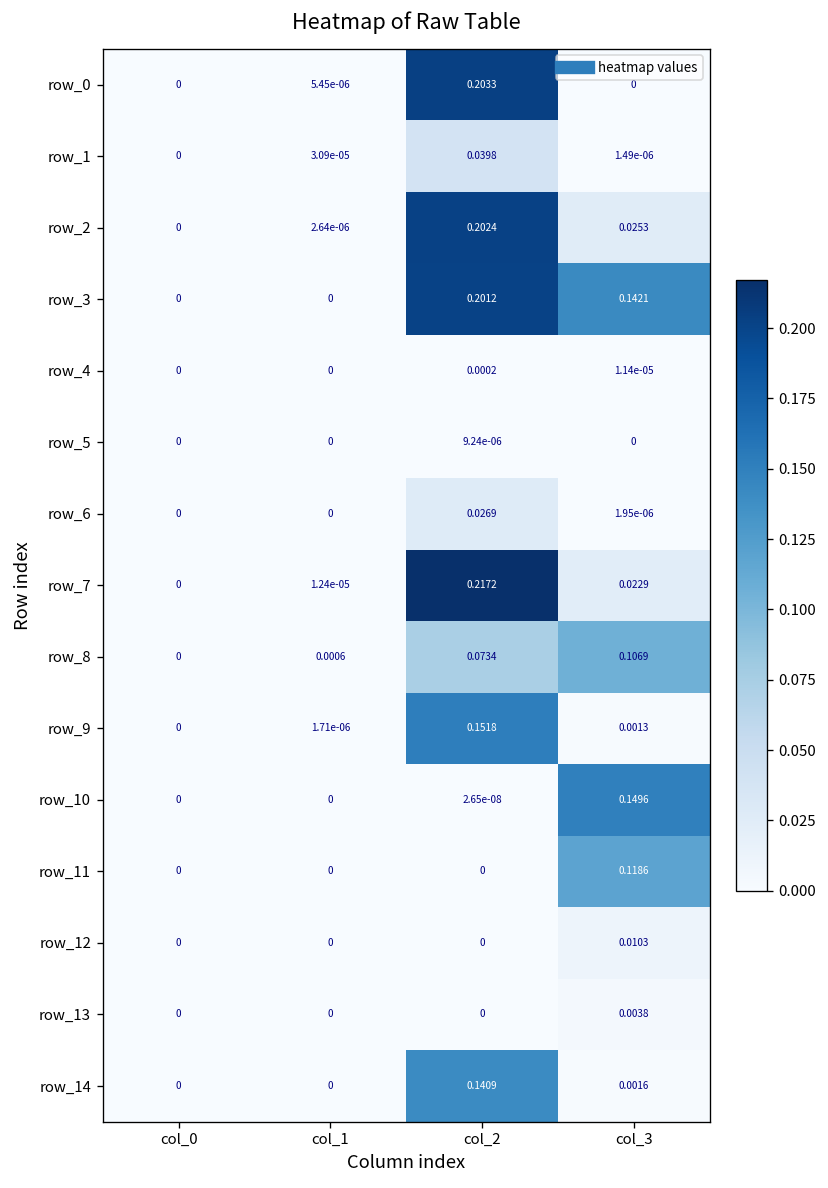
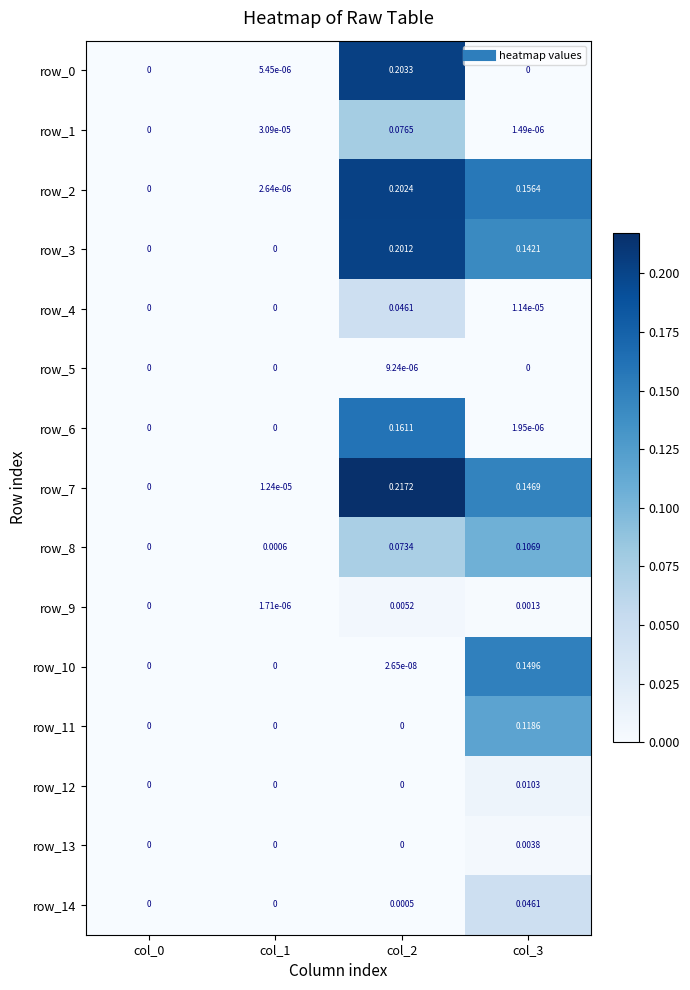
  {
    "row_0": {
      "col_0": "0",
      "col_1": "5.45e-06",
      "col_2": "0.2033",
      "col_3": "0"
    },
    "row_1": {
      "col_0": "0",
      "col_1": "3.09e-05",
-     "col_2": "0.0398",
+     "col_2": "0.0765",
      "col_3": "1.49e-06"
    },
    "row_2": {
      "col_0": "0",
      "col_1": "2.64e-06",
      "col_2": "0.2024",
-     "col_3": "0.0253"
+     "col_3": "0.1564"
    },
    "row_3": {
      "col_0": "0",
      "col_1": "0",
      "col_2": "0.2012",
      "col_3": "0.1421"
    },
    "row_4": {
      "col_0": "0",
      "col_1": "0",
-     "col_2": "0.0002",
+     "col_2": "0.0461",
      "col_3": "1.14e-05"
    },
    "row_5": {
      "col_0": "0",
      "col_1": "0",
      "col_2": "9.24e-06",
      "col_3": "0"
    },
    "row_6": {
      "col_0": "0",
      "col_1": "0",
-     "col_2": "0.0269",
+     "col_2": "0.1611",
      "col_3": "1.95e-06"
    },
    "row_7": {
      "col_0": "0",
      "col_1": "1.24e-05",
      "col_2": "0.2172",
-     "col_3": "0.0229"
+     "col_3": "0.1469"
    },
    "row_8": {
      "col_0": "0",
      "col_1": "0.0006",
      "col_2": "0.0734",
      "col_3": "0.1069"
    },
    "row_9": {
      "col_0": "0",
      "col_1": "1.71e-06",
-     "col_2": "0.1518",
+     "col_2": "0.0052",
      "col_3": "0.0013"
    },
    "row_10": {
      "col_0": "0",
      "col_1": "0",
      "col_2": "2.65e-08",
      "col_3": "0.1496"
    },
    "row_11": {
      "col_0": "0",
      "col_1": "0",
      "col_2": "0",
      "col_3": "0.1186"
    },
    "row_12": {
      "col_0": "0",
      "col_1": "0",
      "col_2": "0",
      "col_3": "0.0103"
    },
    "row_13": {
      "col_0": "0",
      "col_1": "0",
      "col_2": "0",
      "col_3": "0.0038"
    },
    "row_14": {
      "col_0": "0",
      "col_1": "0",
-     "col_2": "0.1409",
-     "col_3": "0.0016"
+     "col_2": "0.0005",
+     "col_3": "0.0461"
    }
  }
